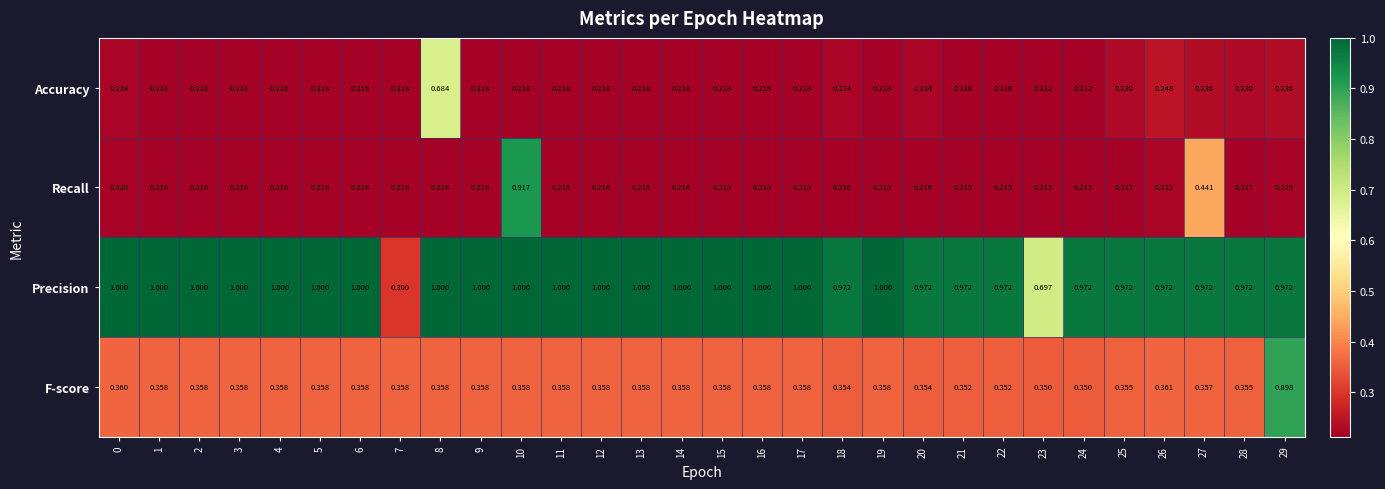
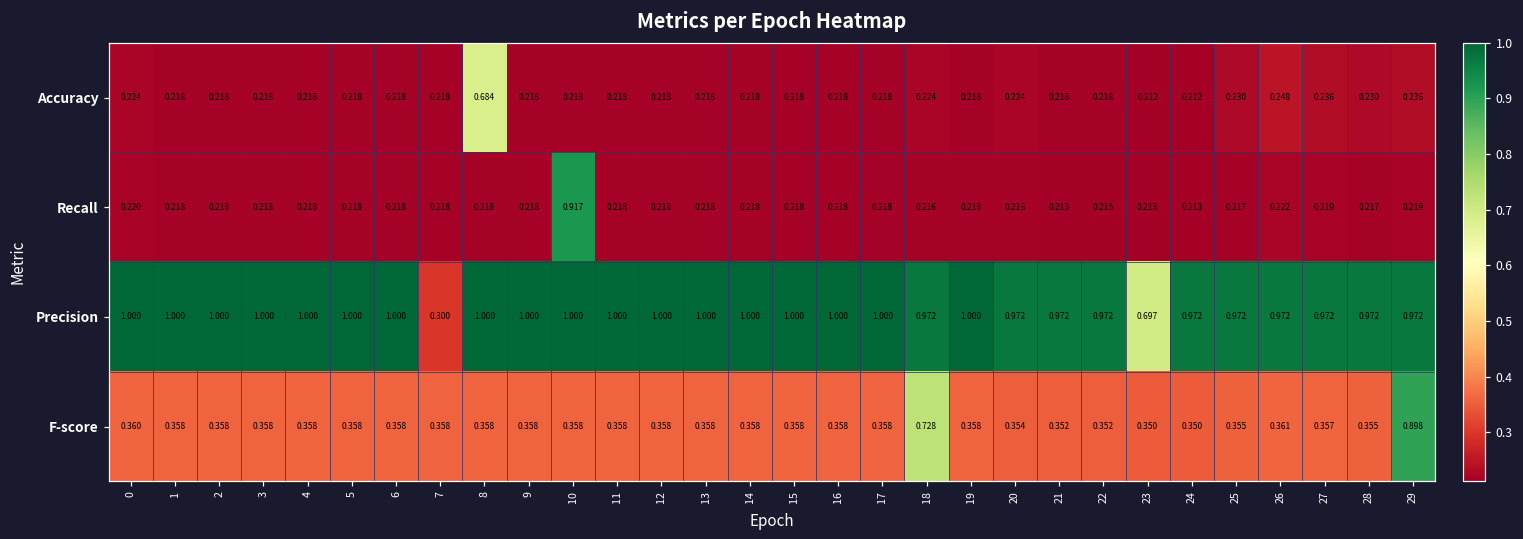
  {
    "Accuracy": {
      "0": 0.224,
      "1": 0.218,
      "2": 0.218,
      "3": 0.218,
      "4": 0.218,
      "5": 0.218,
      "6": 0.218,
      "7": 0.218,
      "8": 0.684,
      "9": 0.218,
      "10": 0.218,
      "11": 0.218,
      "12": 0.218,
      "13": 0.218,
      "14": 0.218,
      "15": 0.218,
      "16": 0.218,
      "17": 0.218,
      "18": 0.224,
      "19": 0.218,
      "20": 0.224,
      "21": 0.218,
      "22": 0.218,
      "23": 0.212,
      "24": 0.212,
      "25": 0.230,
      "26": 0.248,
      "27": 0.236,
      "28": 0.230,
      "29": 0.236
    },
    "Recall": {
      "0": 0.220,
      "1": 0.218,
      "2": 0.218,
      "3": 0.218,
      "4": 0.218,
      "5": 0.218,
      "6": 0.218,
      "7": 0.218,
      "8": 0.218,
      "9": 0.218,
      "10": 0.917,
      "11": 0.218,
      "12": 0.218,
      "13": 0.218,
      "14": 0.218,
      "15": 0.218,
      "16": 0.218,
      "17": 0.218,
      "18": 0.216,
      "19": 0.218,
      "20": 0.216,
      "21": 0.215,
      "22": 0.215,
      "23": 0.213,
      "24": 0.213,
      "25": 0.217,
      "26": 0.222,
-     "27": 0.441,
+     "27": 0.219,
      "28": 0.217,
      "29": 0.219
    },
    "Precision": {
      "0": 1.000,
      "1": 1.000,
      "2": 1.000,
      "3": 1.000,
      "4": 1.000,
      "5": 1.000,
      "6": 1.000,
      "7": 0.300,
      "8": 1.000,
      "9": 1.000,
      "10": 1.000,
      "11": 1.000,
      "12": 1.000,
      "13": 1.000,
      "14": 1.000,
      "15": 1.000,
      "16": 1.000,
      "17": 1.000,
      "18": 0.972,
      "19": 1.000,
      "20": 0.972,
      "21": 0.972,
      "22": 0.972,
      "23": 0.697,
      "24": 0.972,
      "25": 0.972,
      "26": 0.972,
      "27": 0.972,
      "28": 0.972,
      "29": 0.972
    },
    "F-score": {
      "0": 0.360,
      "1": 0.358,
      "2": 0.358,
      "3": 0.358,
      "4": 0.358,
      "5": 0.358,
      "6": 0.358,
      "7": 0.358,
      "8": 0.358,
      "9": 0.358,
      "10": 0.358,
      "11": 0.358,
      "12": 0.358,
      "13": 0.358,
      "14": 0.358,
      "15": 0.358,
      "16": 0.358,
      "17": 0.358,
-     "18": 0.354,
+     "18": 0.728,
      "19": 0.358,
      "20": 0.354,
      "21": 0.352,
      "22": 0.352,
      "23": 0.350,
      "24": 0.350,
      "25": 0.355,
      "26": 0.361,
      "27": 0.357,
      "28": 0.355,
      "29": 0.898
    }
  }
